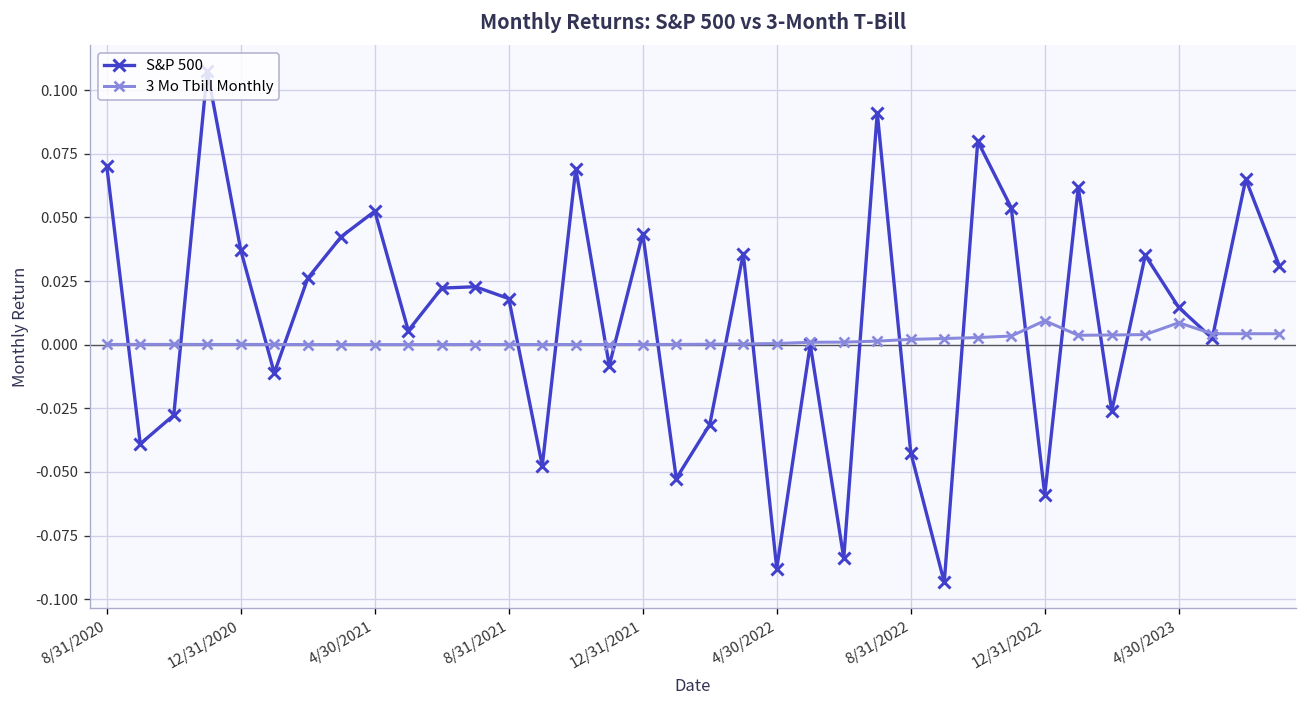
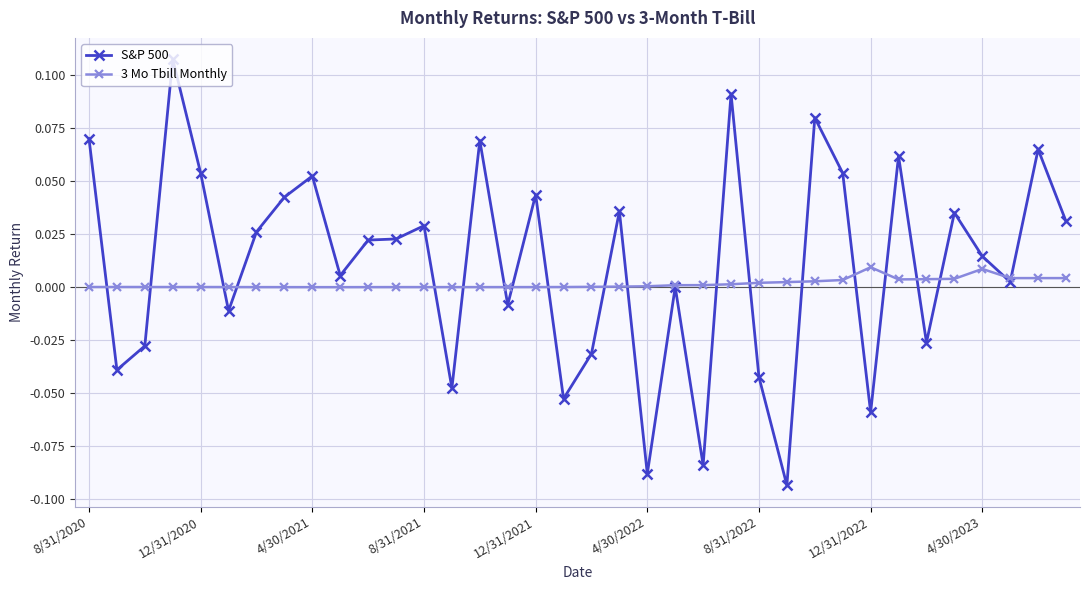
  {
    "S&P 500": {
      "8/31/2020": 0.070,
-     "12/31/2020": 0.037,
+     "12/31/2020": 0.054,
      "4/30/2021": 0.052,
-     "8/31/2021": 0.018,
+     "8/31/2021": 0.029,
      "12/31/2021": 0.044,
      "4/30/2022": -0.088,
      "8/31/2022": -0.042,
      "12/31/2022": -0.059,
      "4/30/2023": 0.015
    },
    "3 Mo Tbill Monthly": {
      "8/31/2020": 0.000,
      "12/31/2020": 0.000,
      "4/30/2021": 0.000,
      "8/31/2021": 0.000,
      "12/31/2021": 0.000,
      "4/30/2022": 0.000,
      "8/31/2022": 0.002,
      "12/31/2022": 0.009,
      "4/30/2023": 0.009
    }
  }
